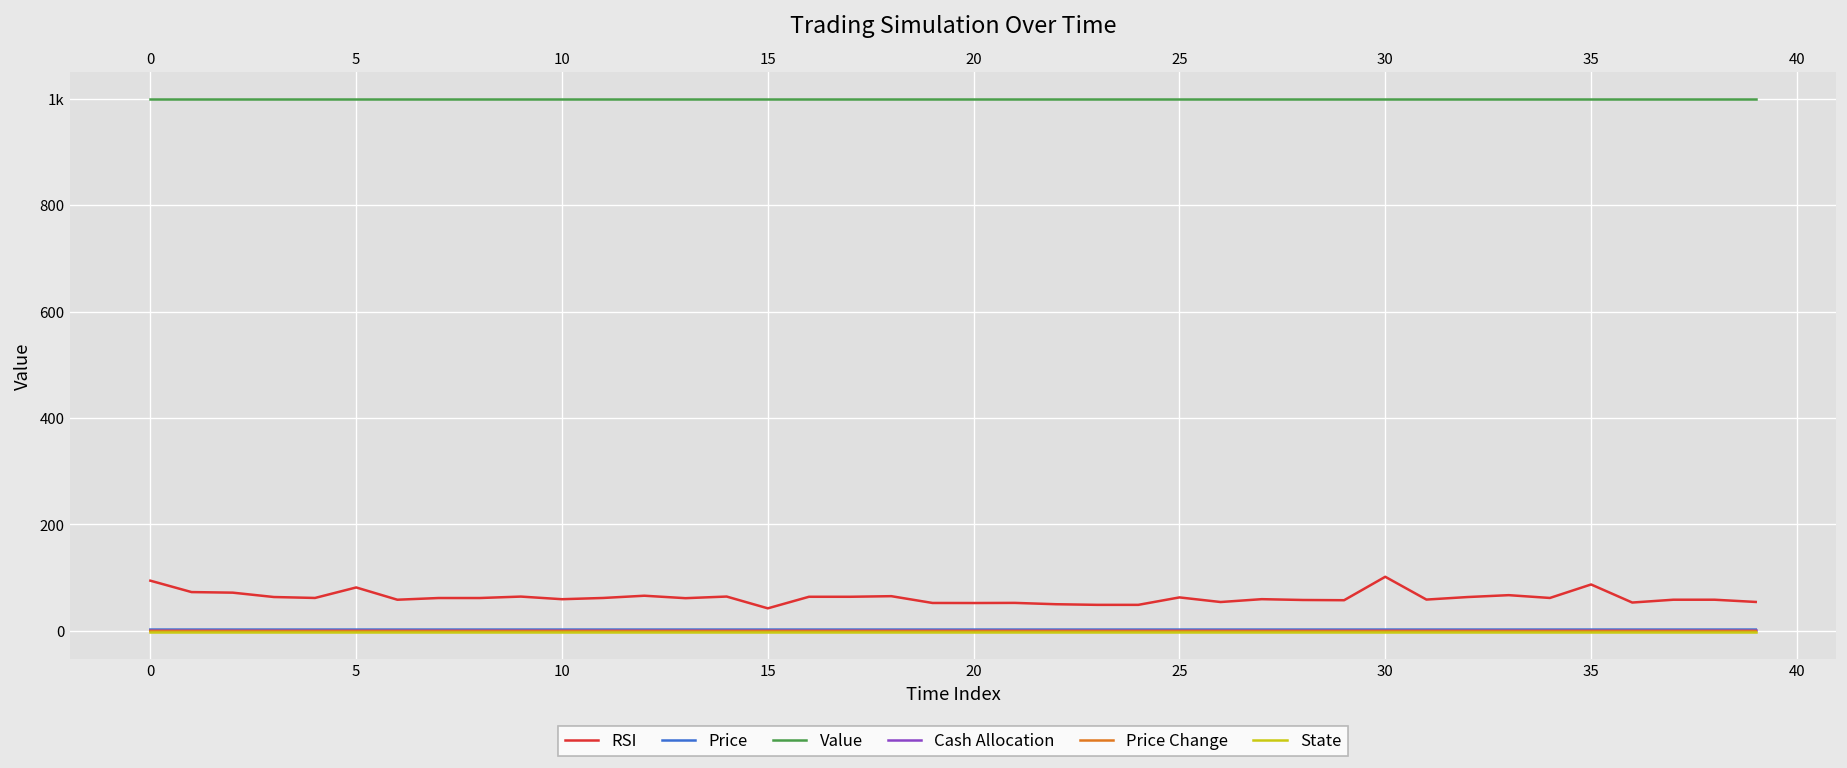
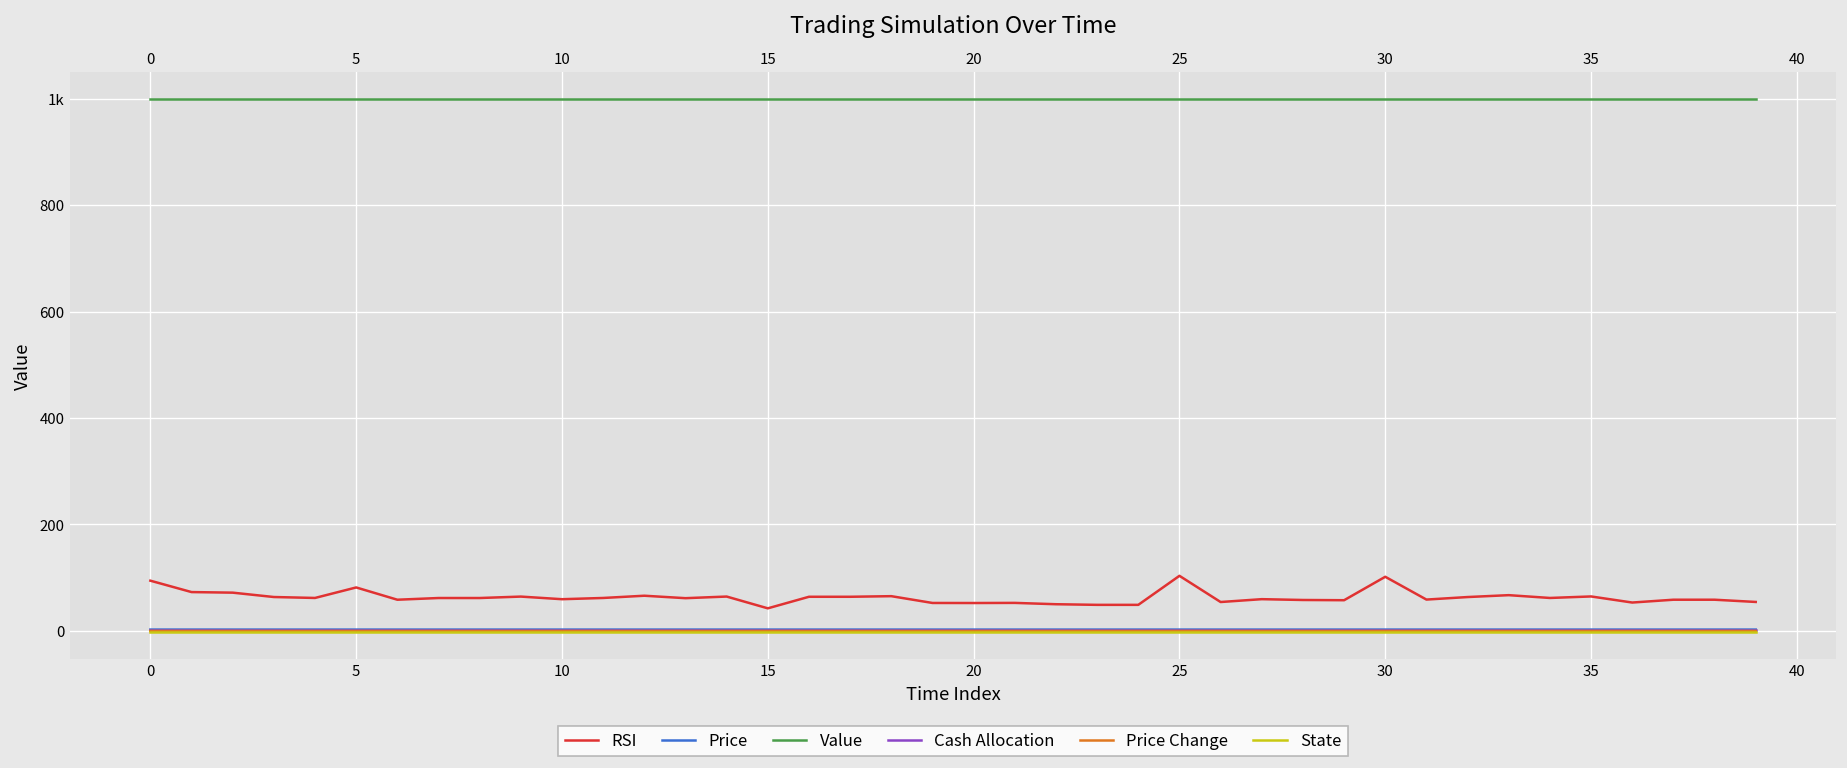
  {
    "RSI": {
      "0": 90,
      "5": 80,
      "10": 60,
      "15": 40,
      "20": 50,
-     "25": 60,
+     "25": 100,
      "30": 100,
-     "35": 90
+     "35": 60
    },
    "Value": {
      "0": 1000,
      "5": 1000,
      "10": 1000,
      "15": 1000,
      "20": 1000,
      "25": 1000,
      "30": 1000,
      "35": 1000
    }
  }
